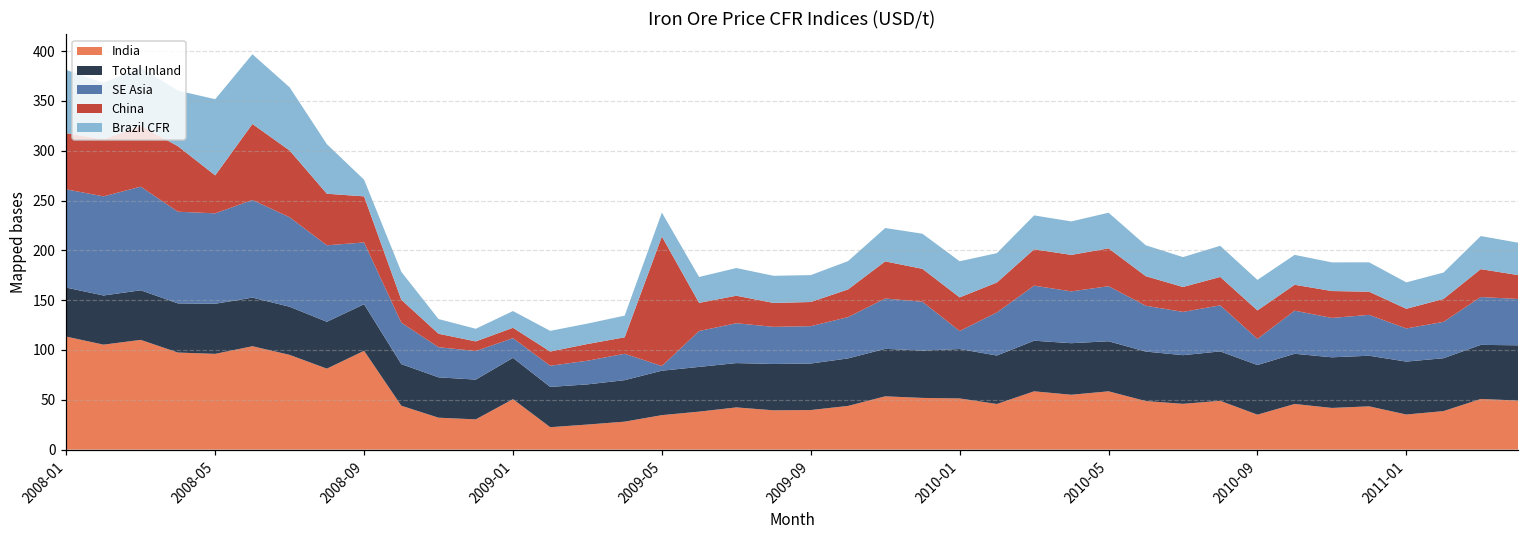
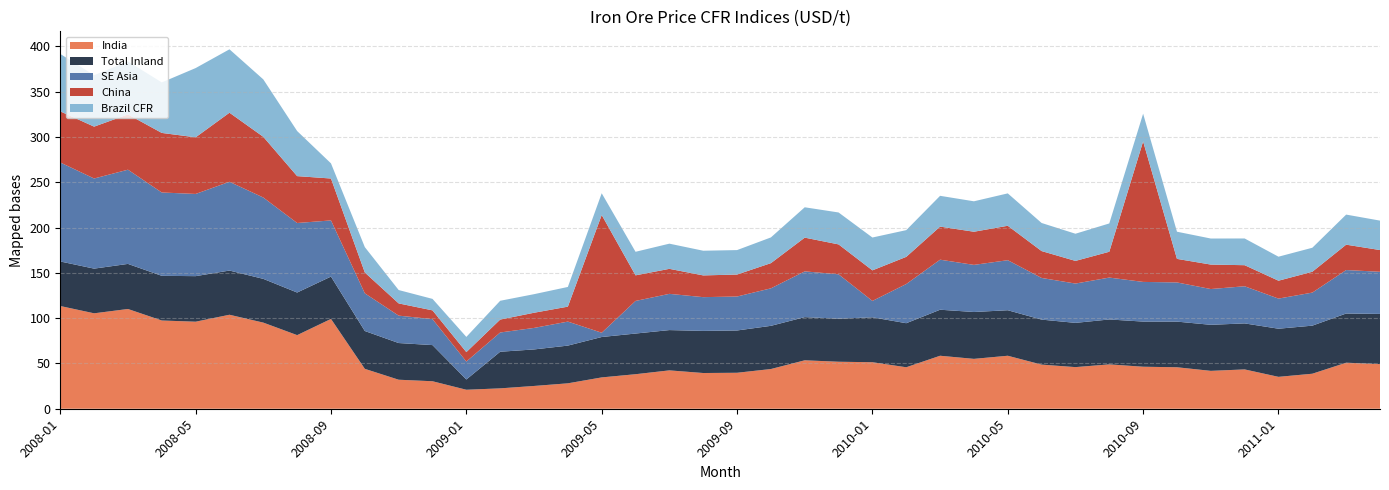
  {
    "India": {
      "2008-01": 110,
      "2008-05": 100,
      "2008-09": 100,
-     "2009-01": 50,
+     "2009-01": 20,
      "2009-05": 30,
      "2009-09": 40,
      "2010-01": 50,
      "2010-05": 60,
-     "2010-09": 40,
+     "2010-09": 50,
      "2011-01": 40
    },
    "Total Inland": {
      "2008-01": 50,
      "2008-05": 50,
      "2008-09": 50,
-     "2009-01": 40,
+     "2009-01": 10,
      "2009-05": 40,
      "2009-09": 50,
      "2010-01": 50,
      "2010-05": 50,
      "2010-09": 50,
      "2011-01": 50
    },
    "SE Asia": {
-     "2008-01": 100,
+     "2008-01": 110,
      "2008-05": 90,
      "2008-09": 60,
      "2009-01": 20,
      "2009-05": 0,
      "2009-09": 40,
      "2010-01": 20,
      "2010-05": 60,
-     "2010-09": 30,
+     "2010-09": 40,
      "2011-01": 30
    },
    "China": {
      "2008-01": 60,
-     "2008-05": 40,
+     "2008-05": 60,
      "2008-09": 50,
      "2009-01": 10,
      "2009-05": 130,
      "2009-09": 20,
      "2010-01": 30,
      "2010-05": 40,
-     "2010-09": 30,
+     "2010-09": 160,
      "2011-01": 20
    },
    "Brazil CFR": {
      "2008-01": 60,
      "2008-05": 80,
      "2008-09": 20,
      "2009-01": 20,
      "2009-05": 20,
      "2009-09": 30,
      "2010-01": 40,
      "2010-05": 40,
      "2010-09": 30,
      "2011-01": 30
    }
  }
